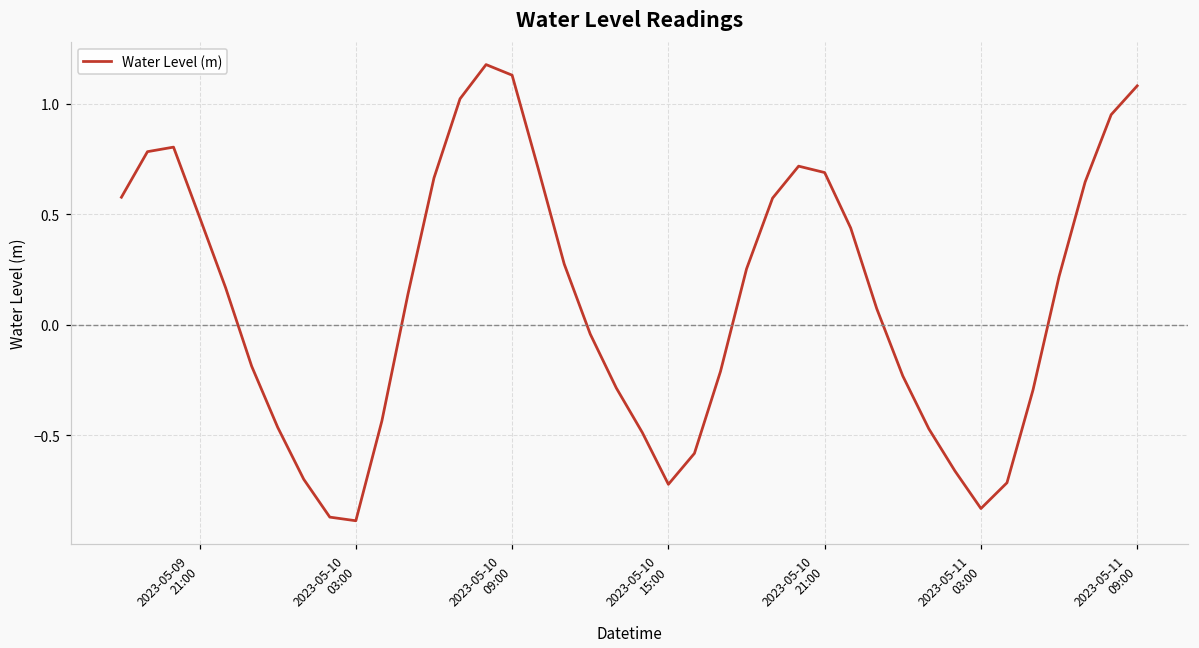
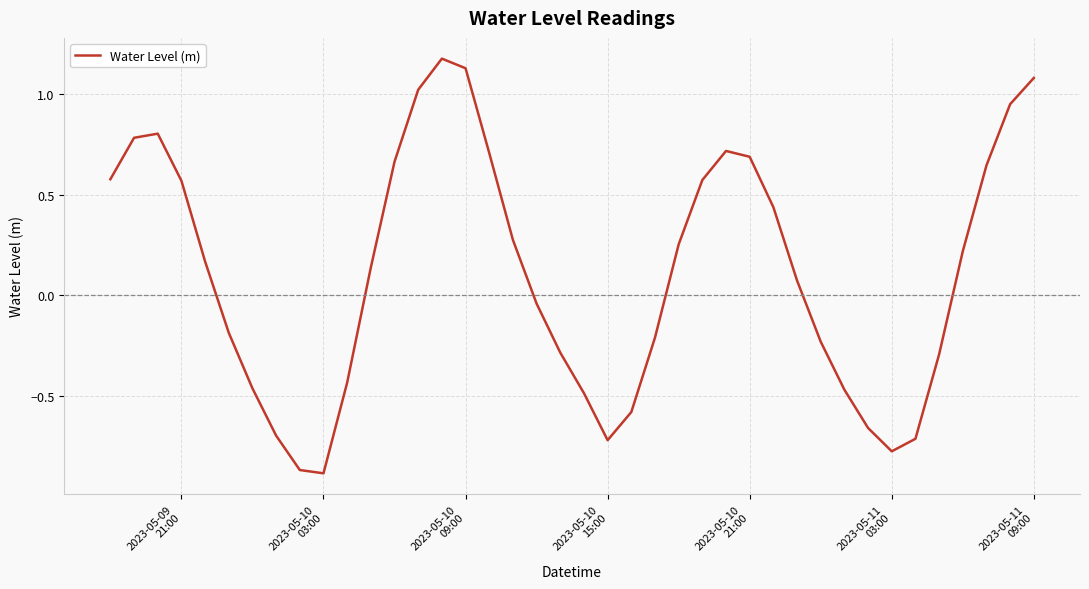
  {
-   "2023-05-09 21:00": 0.49,
+   "2023-05-09 21:00": 0.57,
    "2023-05-10 03:00": -0.89,
    "2023-05-10 09:00": 1.13,
    "2023-05-10 15:00": -0.72,
    "2023-05-10 21:00": 0.69,
-   "2023-05-11 03:00": -0.83,
+   "2023-05-11 03:00": -0.78,
    "2023-05-11 09:00": 1.08
  }
